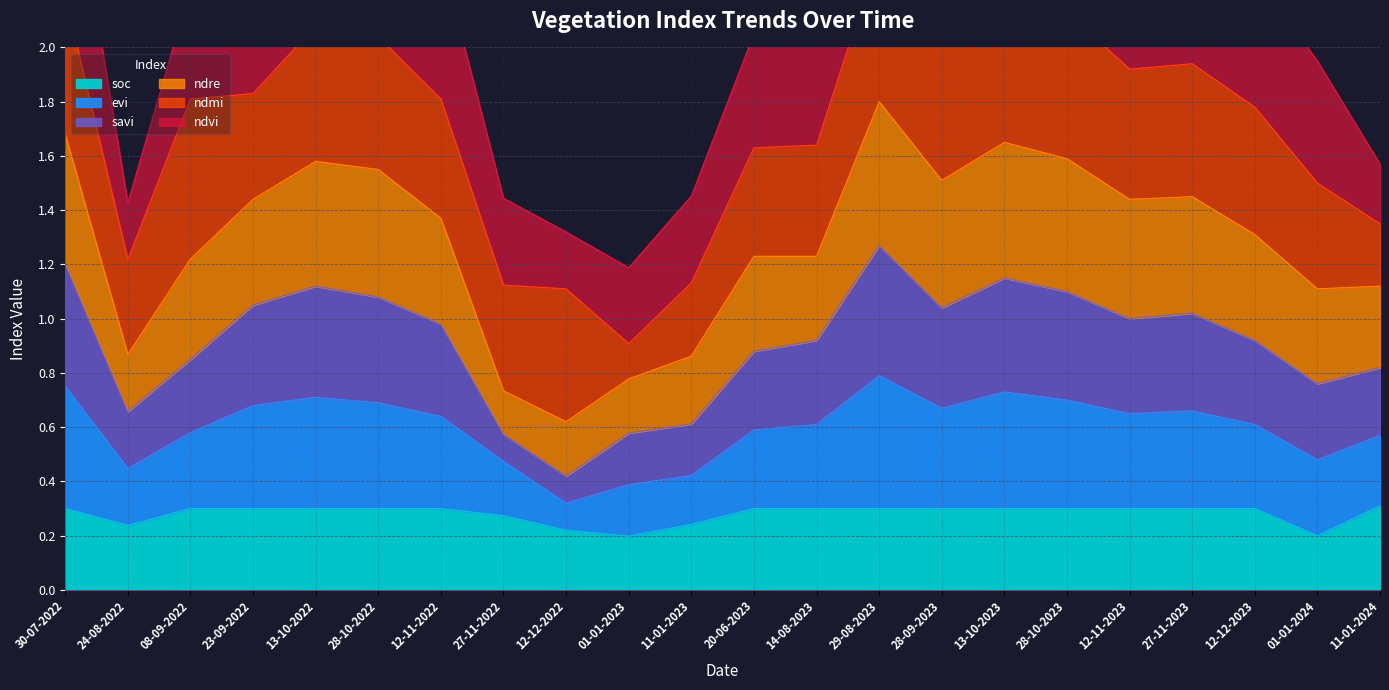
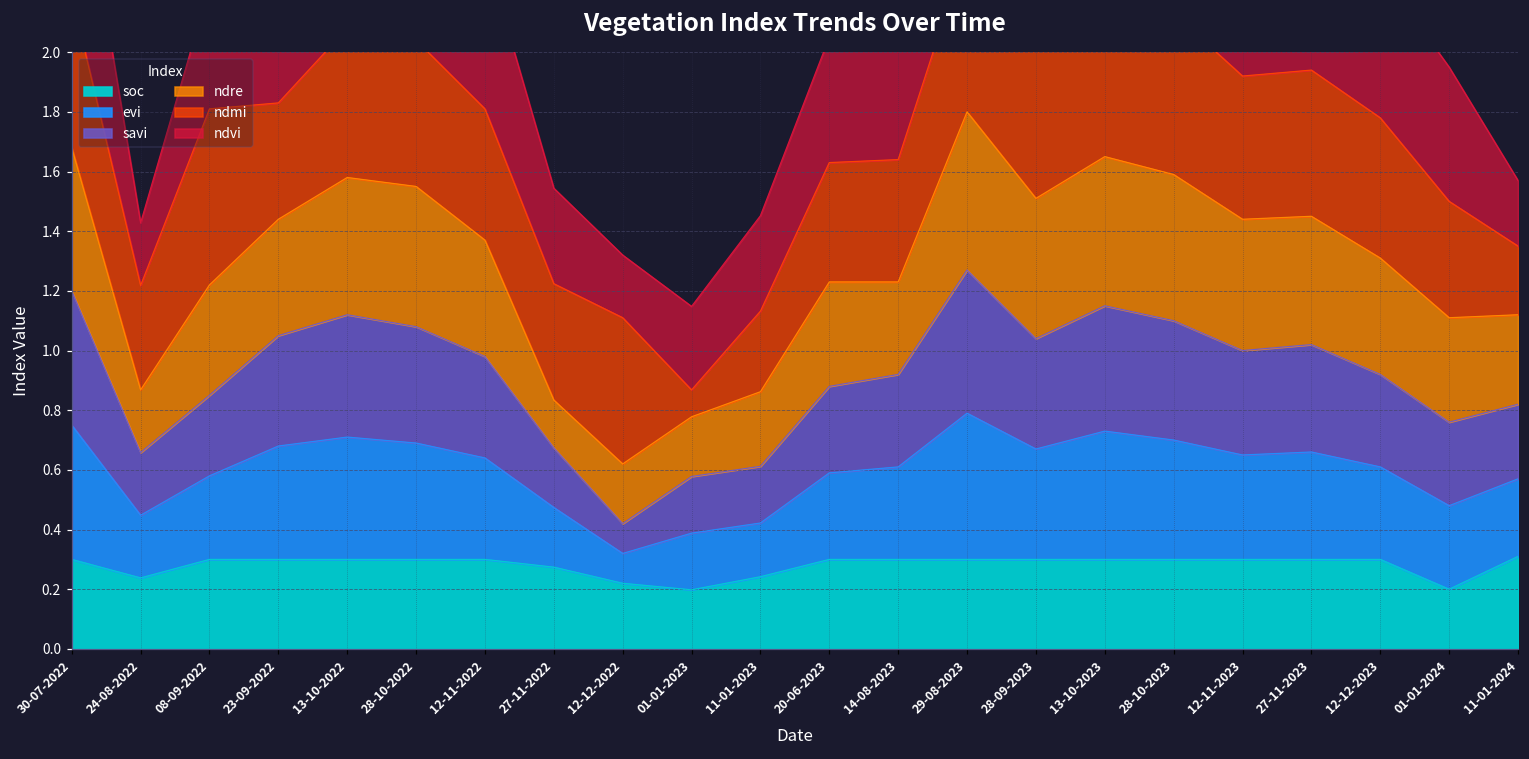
  {
    "soc": {
      "30-07-2022": 0.30,
      "24-08-2022": 0.24,
      "08-09-2022": 0.30,
      "23-09-2022": 0.30,
      "13-10-2022": 0.30,
      "28-10-2022": 0.30,
      "12-11-2022": 0.30,
      "27-11-2022": 0.27,
      "12-12-2022": 0.22,
      "01-01-2023": 0.20,
      "11-01-2023": 0.24,
      "20-06-2023": 0.30,
      "14-08-2023": 0.30,
      "29-08-2023": 0.30,
      "28-09-2023": 0.30,
      "13-10-2023": 0.30,
      "28-10-2023": 0.30,
      "12-11-2023": 0.30,
      "27-11-2023": 0.30,
      "12-12-2023": 0.30,
      "01-01-2024": 0.20,
      "11-01-2024": 0.31
    },
    "evi": {
      "30-07-2022": 0.45,
      "24-08-2022": 0.21,
      "08-09-2022": 0.28,
      "23-09-2022": 0.38,
      "13-10-2022": 0.41,
      "28-10-2022": 0.39,
      "12-11-2022": 0.34,
      "27-11-2022": 0.20,
      "12-12-2022": 0.10,
      "01-01-2023": 0.19,
      "11-01-2023": 0.18,
      "20-06-2023": 0.29,
      "14-08-2023": 0.31,
      "29-08-2023": 0.49,
      "28-09-2023": 0.37,
      "13-10-2023": 0.43,
      "28-10-2023": 0.40,
      "12-11-2023": 0.35,
      "27-11-2023": 0.36,
      "12-12-2023": 0.31,
      "01-01-2024": 0.28,
      "11-01-2024": 0.26
    },
    "savi": {
      "30-07-2022": 0.45,
      "24-08-2022": 0.21,
      "08-09-2022": 0.27,
      "23-09-2022": 0.37,
      "13-10-2022": 0.41,
      "28-10-2022": 0.39,
      "12-11-2022": 0.34,
-     "27-11-2022": 0.1,
+     "27-11-2022": 0.2,
      "12-12-2022": 0.1,
      "01-01-2023": 0.19,
      "11-01-2023": 0.19,
      "20-06-2023": 0.29,
      "14-08-2023": 0.31,
      "29-08-2023": 0.48,
      "28-09-2023": 0.37,
      "13-10-2023": 0.42,
      "28-10-2023": 0.4,
      "12-11-2023": 0.35,
      "27-11-2023": 0.36,
      "12-12-2023": 0.31,
      "01-01-2024": 0.28,
      "11-01-2024": 0.25
    },
    "ndre": {
      "30-07-2022": 0.48,
      "24-08-2022": 0.21,
      "08-09-2022": 0.37,
      "23-09-2022": 0.39,
      "13-10-2022": 0.46,
      "28-10-2022": 0.47,
      "12-11-2022": 0.39,
      "27-11-2022": 0.16,
      "12-12-2022": 0.20,
      "01-01-2023": 0.20,
      "11-01-2023": 0.25,
      "20-06-2023": 0.35,
      "14-08-2023": 0.31,
      "29-08-2023": 0.53,
      "28-09-2023": 0.47,
      "13-10-2023": 0.50,
      "28-10-2023": 0.49,
      "12-11-2023": 0.44,
      "27-11-2023": 0.43,
      "12-12-2023": 0.39,
      "01-01-2024": 0.35,
      "11-01-2024": 0.30
    },
    "ndmi": {
      "24-08-2022": 0.35,
      "23-09-2022": 0.39,
      "12-11-2022": 0.44,
      "27-11-2022": 0.39,
      "12-12-2022": 0.49,
-     "01-01-2023": 0.13,
+     "01-01-2023": 0.09,
      "11-01-2023": 0.27,
      "20-06-2023": 0.40,
      "14-08-2023": 0.41,
      "12-11-2023": 0.48,
      "27-11-2023": 0.49,
      "12-12-2023": 0.47,
      "01-01-2024": 0.39,
      "11-01-2024": 0.23
    },
    "ndvi": {
      "24-08-2022": 0.21,
      "27-11-2022": 0.32,
      "12-12-2022": 0.21,
      "01-01-2023": 0.28,
      "11-01-2023": 0.32,
      "01-01-2024": 0.45,
      "11-01-2024": 0.22
    }
  }
